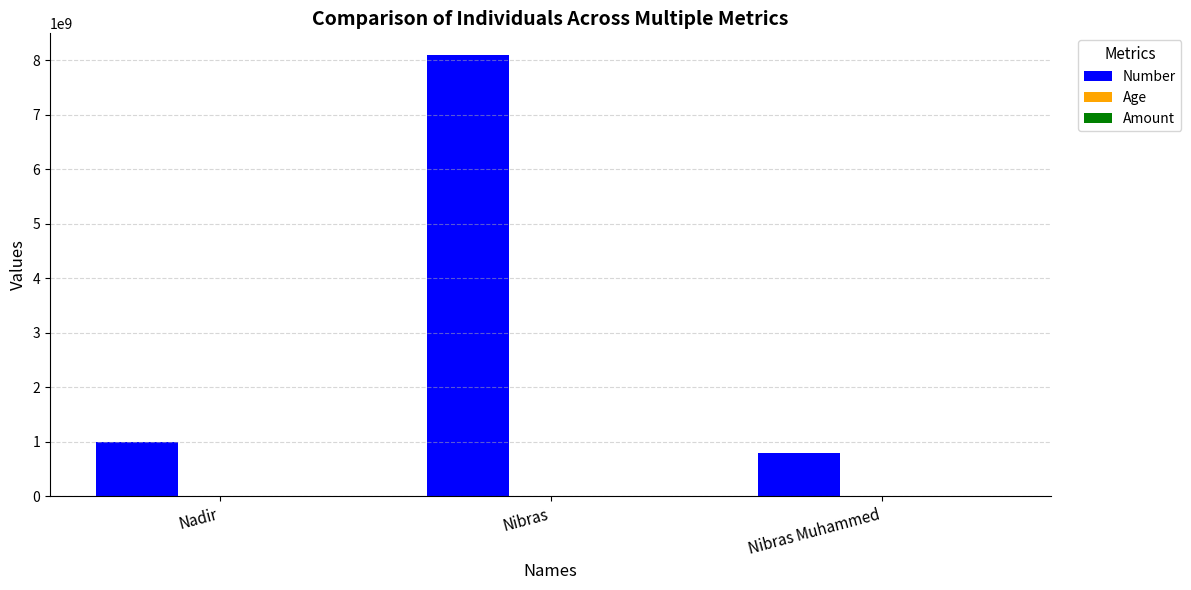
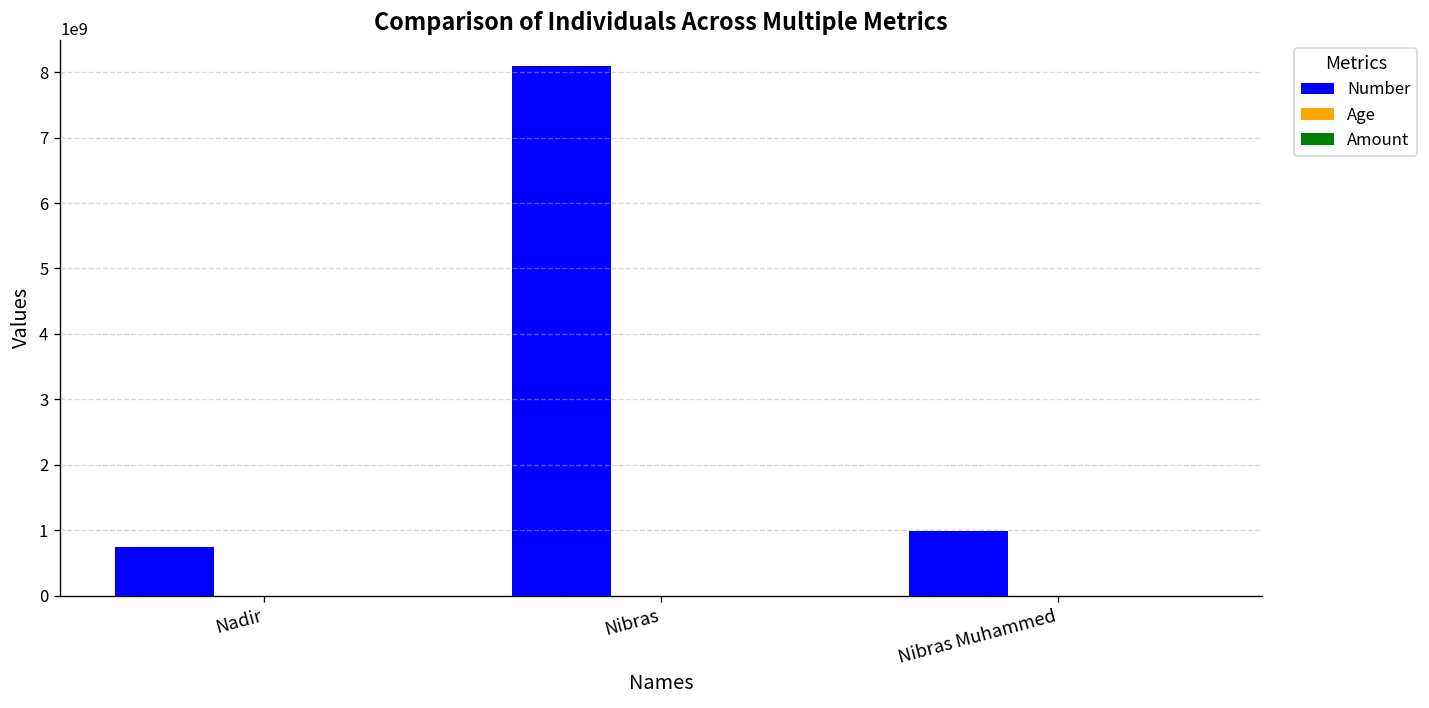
  {
    "Number": {
-     "Nadir": 1000000000,
+     "Nadir": 700000000,
      "Nibras": 8100000000,
-     "Nibras Muhammed": 800000000
+     "Nibras Muhammed": 1000000000
    }
  }
